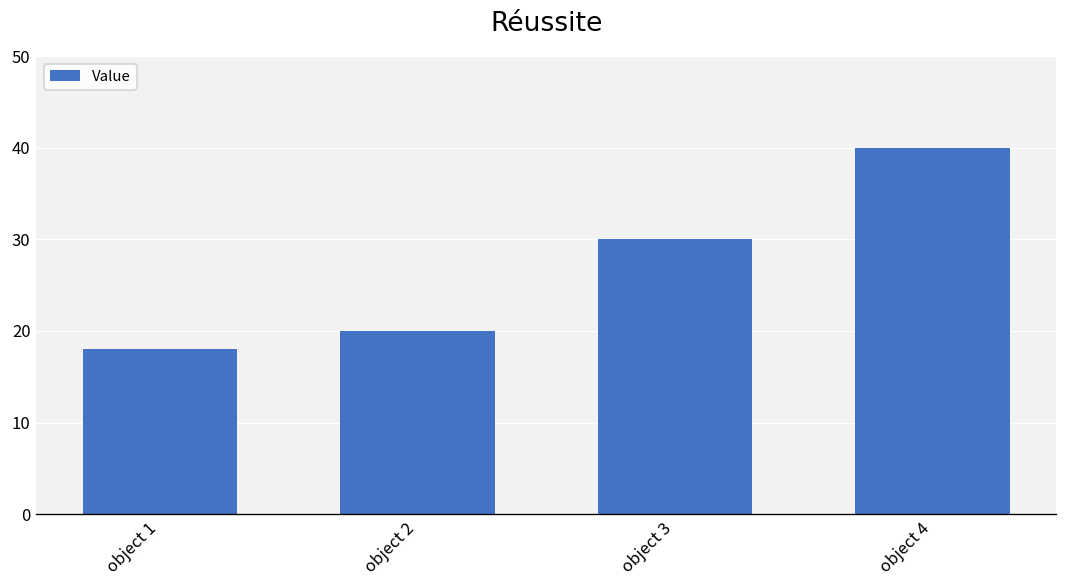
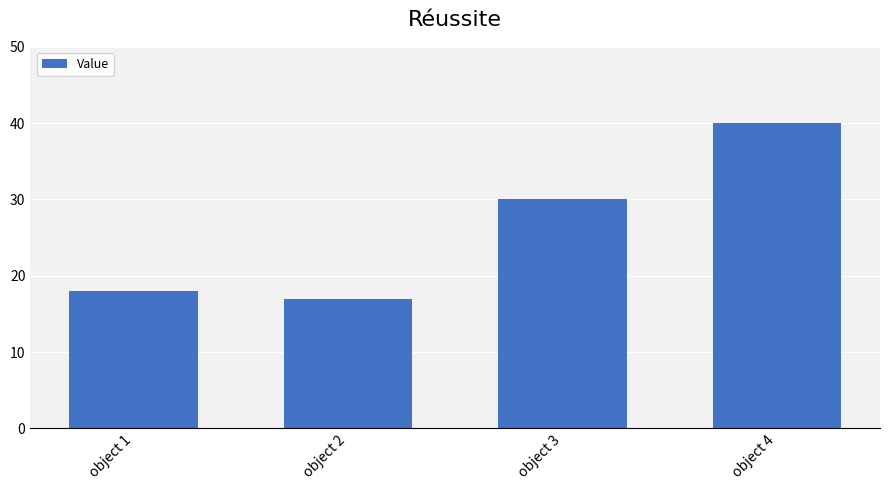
  {
    "object 1": 18,
-   "object 2": 20,
+   "object 2": 17,
    "object 3": 30,
    "object 4": 40
  }
